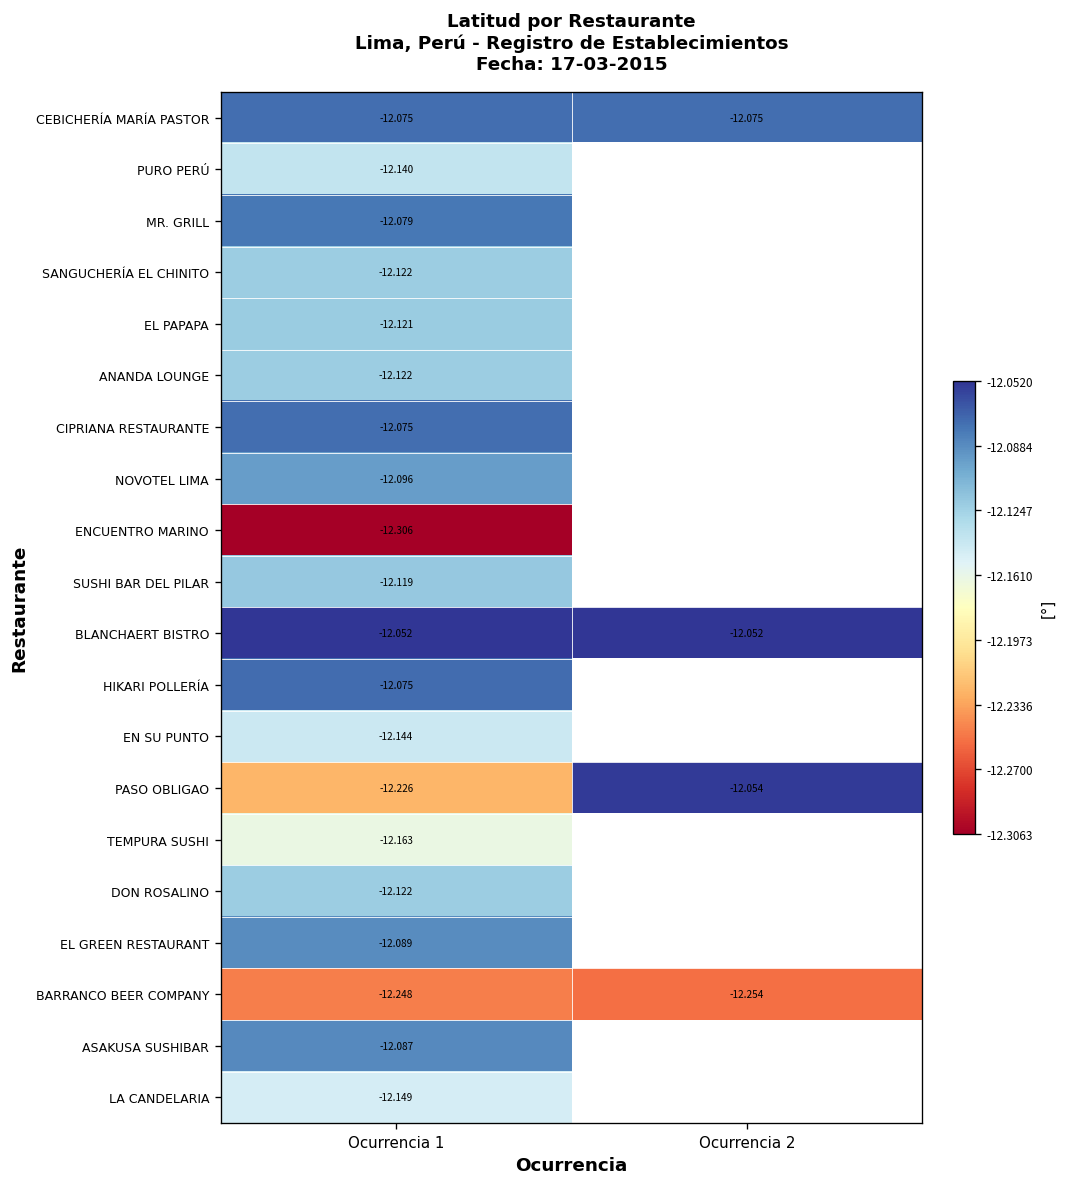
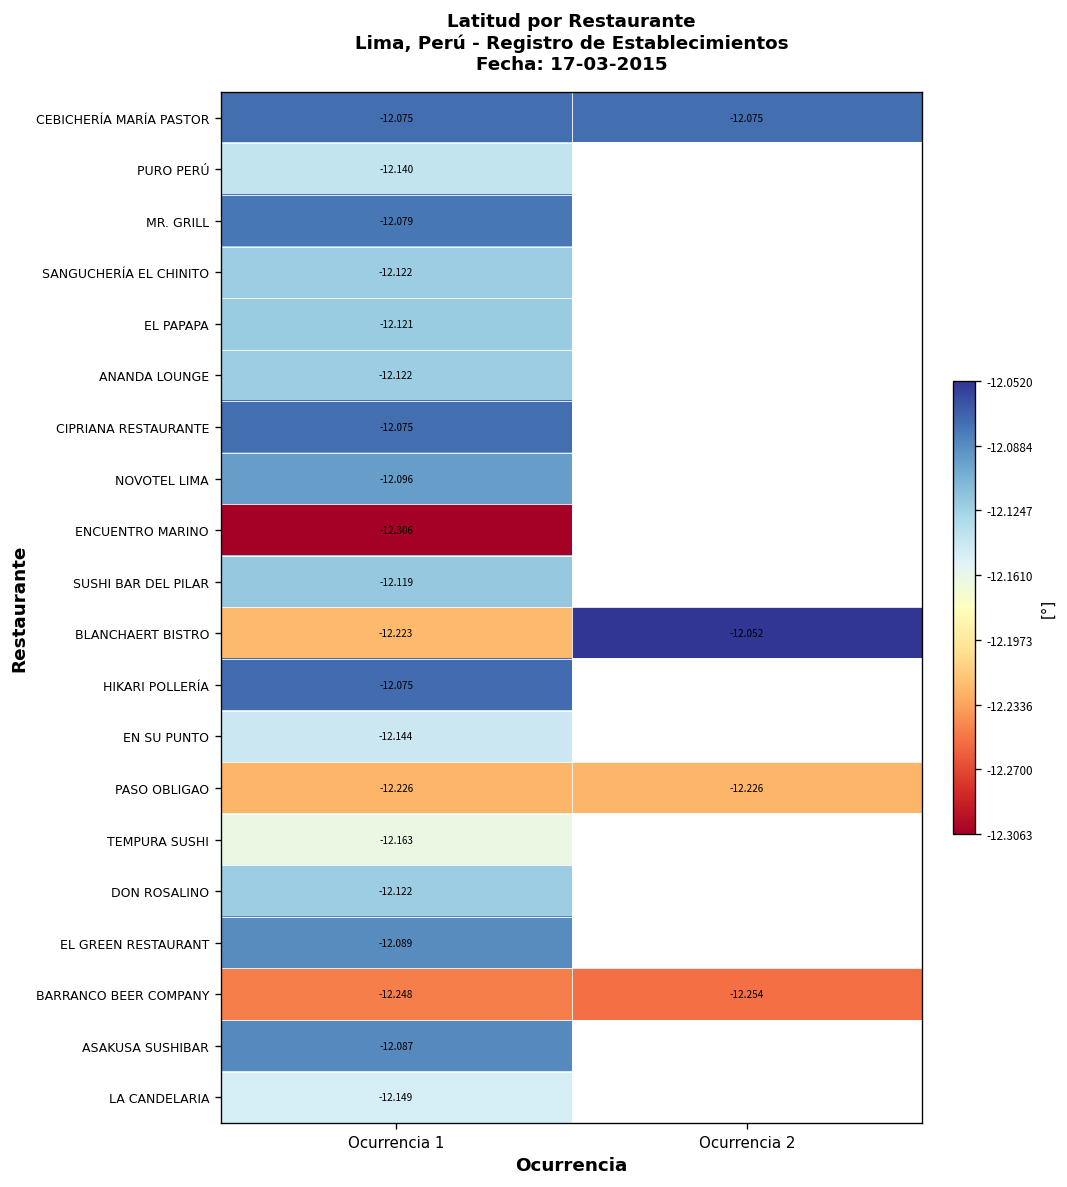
  {
    "CEBICHERÍA MARÍA PASTOR": {
      "Ocurrencia 1": -12.075,
      "Ocurrencia 2": -12.075
    },
    "PURO PERÚ": {
      "Ocurrencia 1": -12.140
    },
    "MR. GRILL": {
      "Ocurrencia 1": -12.079
    },
    "SANGUCHERÍA EL CHINITO": {
      "Ocurrencia 1": -12.122
    },
    "EL PAPAPA": {
      "Ocurrencia 1": -12.121
    },
    "ANANDA LOUNGE": {
      "Ocurrencia 1": -12.122
    },
    "CIPRIANA RESTAURANTE": {
      "Ocurrencia 1": -12.075
    },
    "NOVOTEL LIMA": {
      "Ocurrencia 1": -12.096
    },
    "ENCUENTRO MARINO": {
      "Ocurrencia 1": -12.306
    },
    "SUSHI BAR DEL PILAR": {
      "Ocurrencia 1": -12.119
    },
    "BLANCHAERT BISTRO": {
-     "Ocurrencia 1": -12.052,
+     "Ocurrencia 1": -12.223,
      "Ocurrencia 2": -12.052
    },
    "HIKARI POLLERÍA": {
      "Ocurrencia 1": -12.075
    },
    "EN SU PUNTO": {
      "Ocurrencia 1": -12.144
    },
    "PASO OBLIGAO": {
      "Ocurrencia 1": -12.226,
-     "Ocurrencia 2": -12.054
+     "Ocurrencia 2": -12.226
    },
    "TEMPURA SUSHI": {
      "Ocurrencia 1": -12.163
    },
    "DON ROSALINO": {
      "Ocurrencia 1": -12.122
    },
    "EL GREEN RESTAURANT": {
      "Ocurrencia 1": -12.089
    },
    "BARRANCO BEER COMPANY": {
      "Ocurrencia 1": -12.248,
      "Ocurrencia 2": -12.254
    },
    "ASAKUSA SUSHIBAR": {
      "Ocurrencia 1": -12.087
    },
    "LA CANDELARIA": {
      "Ocurrencia 1": -12.149
    }
  }
